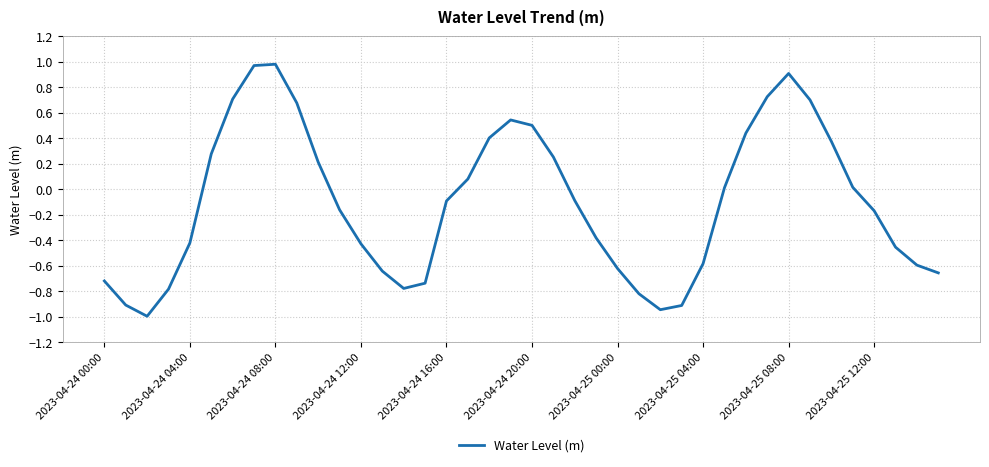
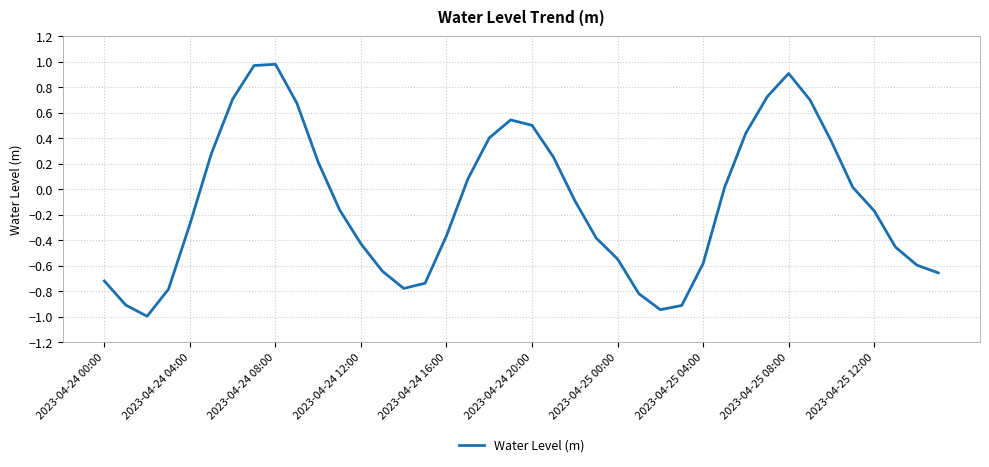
  {
    "2023-04-24 00:00": -0.72,
-   "2023-04-24 04:00": -0.42,
+   "2023-04-24 04:00": -0.28,
    "2023-04-24 08:00": 0.98,
    "2023-04-24 12:00": -0.43,
-   "2023-04-24 16:00": -0.09,
+   "2023-04-24 16:00": -0.37,
    "2023-04-24 20:00": 0.50,
-   "2023-04-25 00:00": -0.62,
+   "2023-04-25 00:00": -0.55,
    "2023-04-25 04:00": -0.58,
    "2023-04-25 08:00": 0.91,
    "2023-04-25 12:00": -0.17
  }
